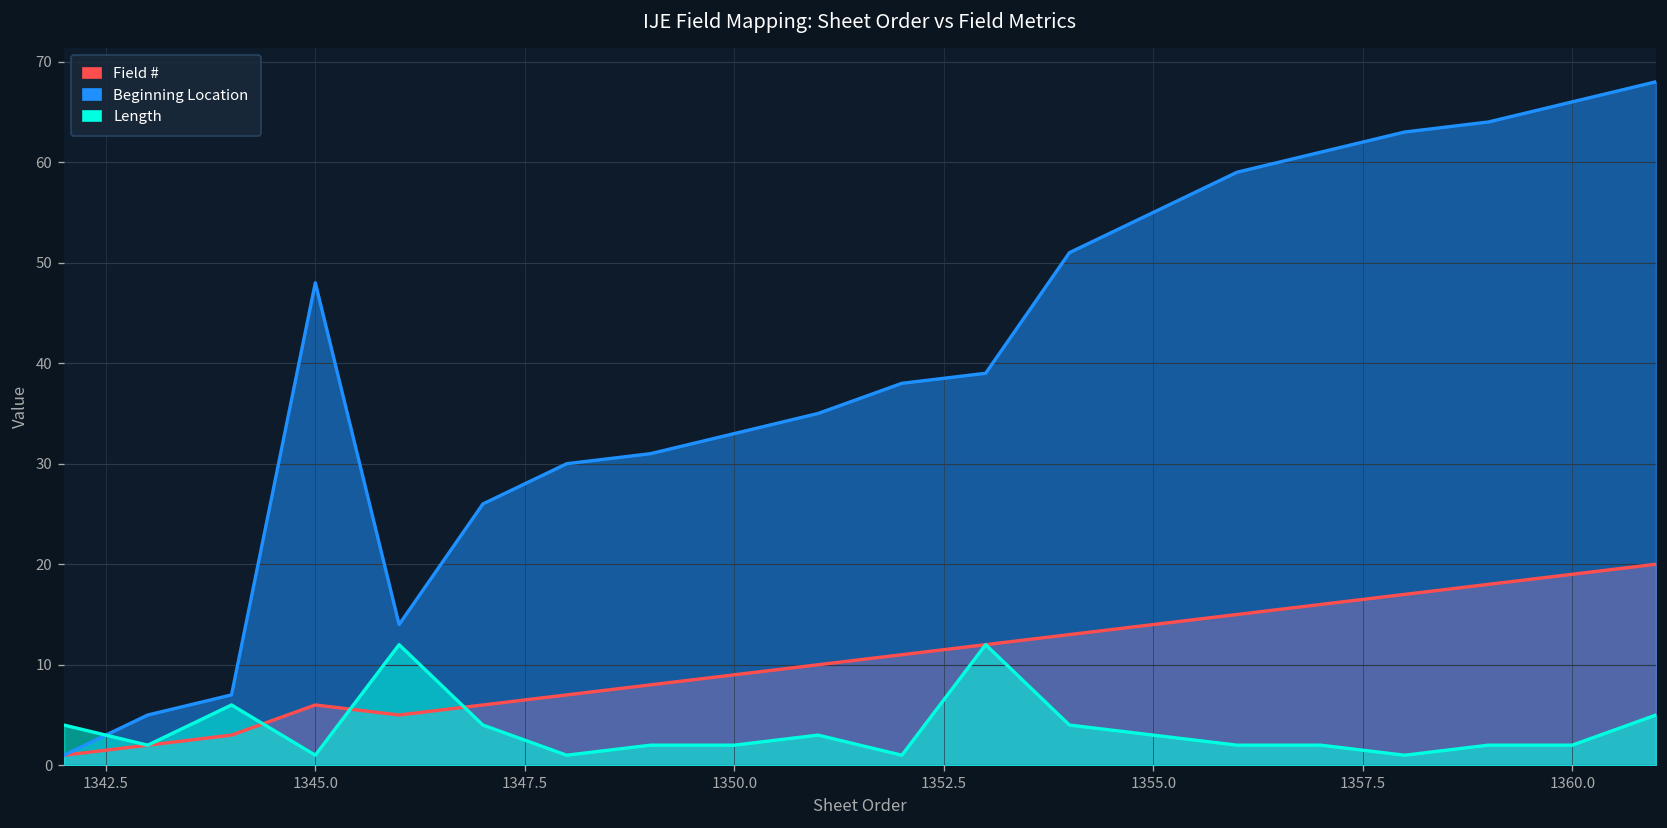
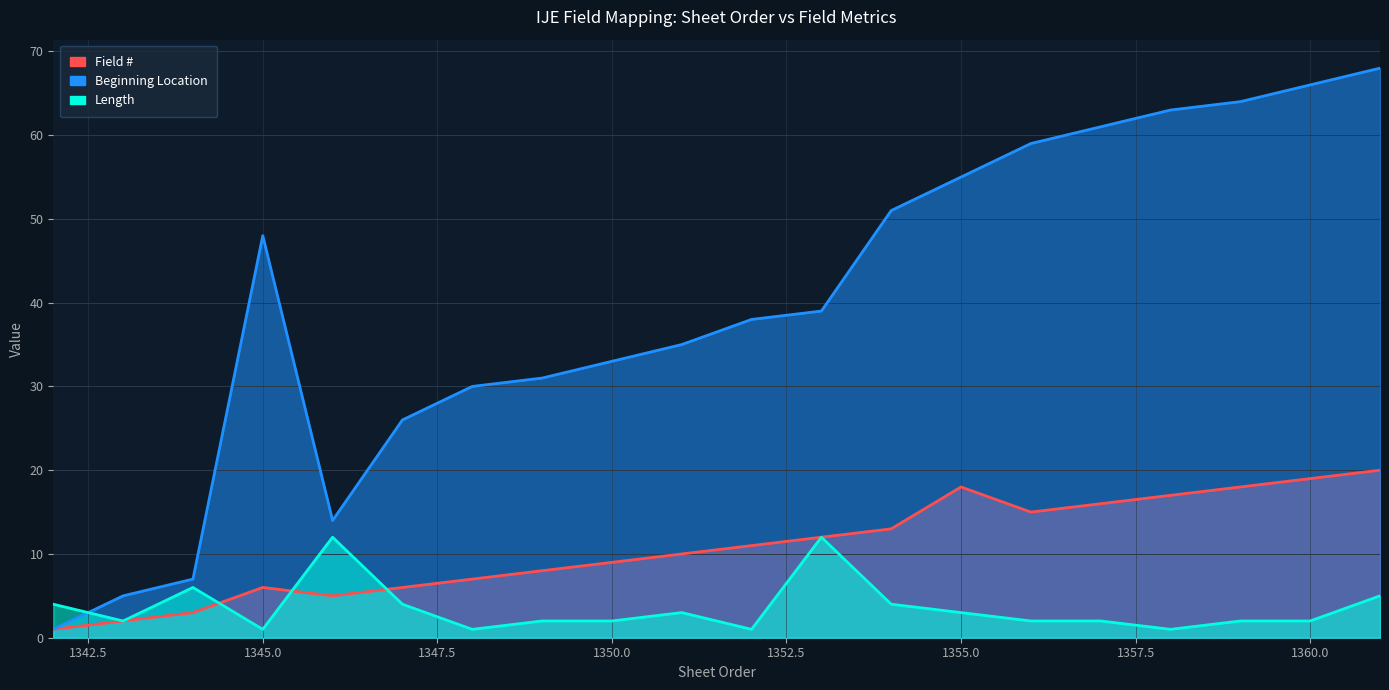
  {
    "Field #": {
      "1345.0": 6,
      "1350.0": 9,
-     "1355.0": 14,
+     "1355.0": 18,
      "1360.0": 19
    },
    "Beginning Location": {
      "1345.0": 48,
      "1350.0": 33,
      "1355.0": 55,
      "1360.0": 66
    },
    "Length": {
      "1345.0": 1,
      "1350.0": 2,
      "1355.0": 3,
      "1360.0": 2
    }
  }
